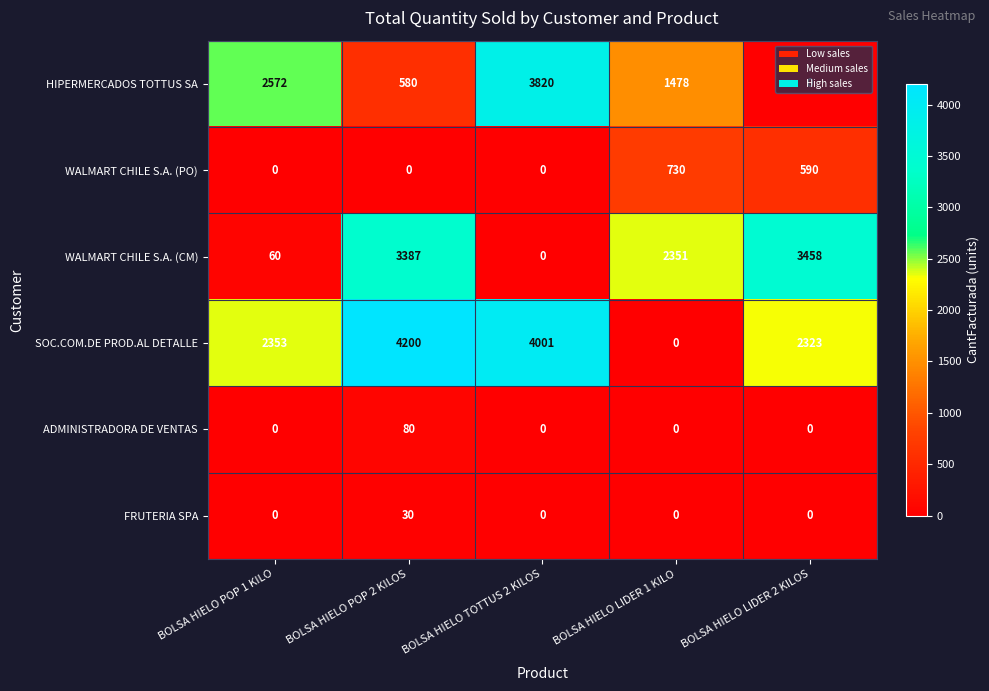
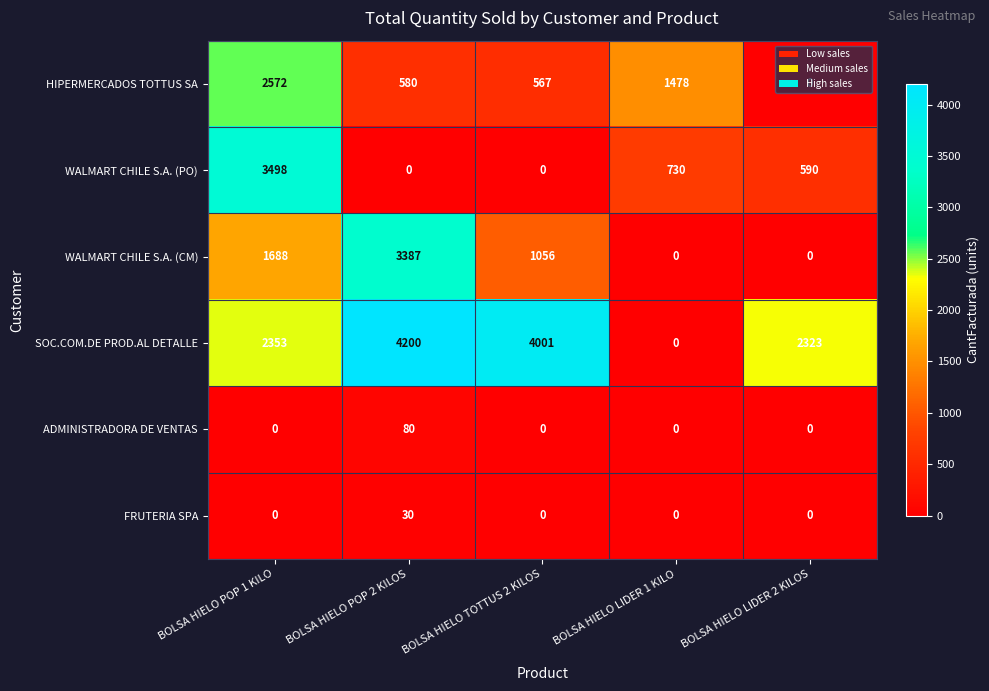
  {
    "HIPERMERCADOS TOTTUS SA": {
      "BOLSA HIELO POP 1 KILO": 2572,
      "BOLSA HIELO POP 2 KILOS": 580,
-     "BOLSA HIELO TOTTUS 2 KILOS": 3820,
+     "BOLSA HIELO TOTTUS 2 KILOS": 567,
      "BOLSA HIELO LIDER 1 KILO": 1478
    },
    "WALMART CHILE S.A. (PO)": {
-     "BOLSA HIELO POP 1 KILO": 0,
+     "BOLSA HIELO POP 1 KILO": 3498,
      "BOLSA HIELO POP 2 KILOS": 0,
      "BOLSA HIELO TOTTUS 2 KILOS": 0,
      "BOLSA HIELO LIDER 1 KILO": 730,
      "BOLSA HIELO LIDER 2 KILOS": 590
    },
    "WALMART CHILE S.A. (CM)": {
-     "BOLSA HIELO POP 1 KILO": 60,
+     "BOLSA HIELO POP 1 KILO": 1688,
      "BOLSA HIELO POP 2 KILOS": 3387,
-     "BOLSA HIELO TOTTUS 2 KILOS": 0,
-     "BOLSA HIELO LIDER 1 KILO": 2351,
-     "BOLSA HIELO LIDER 2 KILOS": 3458
+     "BOLSA HIELO TOTTUS 2 KILOS": 1056,
+     "BOLSA HIELO LIDER 1 KILO": 0,
+     "BOLSA HIELO LIDER 2 KILOS": 0
    },
    "SOC.COM.DE PROD.AL DETALLE": {
      "BOLSA HIELO POP 1 KILO": 2353,
      "BOLSA HIELO POP 2 KILOS": 4200,
      "BOLSA HIELO TOTTUS 2 KILOS": 4001,
      "BOLSA HIELO LIDER 1 KILO": 0,
      "BOLSA HIELO LIDER 2 KILOS": 2323
    },
    "ADMINISTRADORA DE VENTAS": {
      "BOLSA HIELO POP 1 KILO": 0,
      "BOLSA HIELO POP 2 KILOS": 80,
      "BOLSA HIELO TOTTUS 2 KILOS": 0,
      "BOLSA HIELO LIDER 1 KILO": 0,
      "BOLSA HIELO LIDER 2 KILOS": 0
    },
    "FRUTERIA SPA": {
      "BOLSA HIELO POP 1 KILO": 0,
      "BOLSA HIELO POP 2 KILOS": 30,
      "BOLSA HIELO TOTTUS 2 KILOS": 0,
      "BOLSA HIELO LIDER 1 KILO": 0,
      "BOLSA HIELO LIDER 2 KILOS": 0
    }
  }
